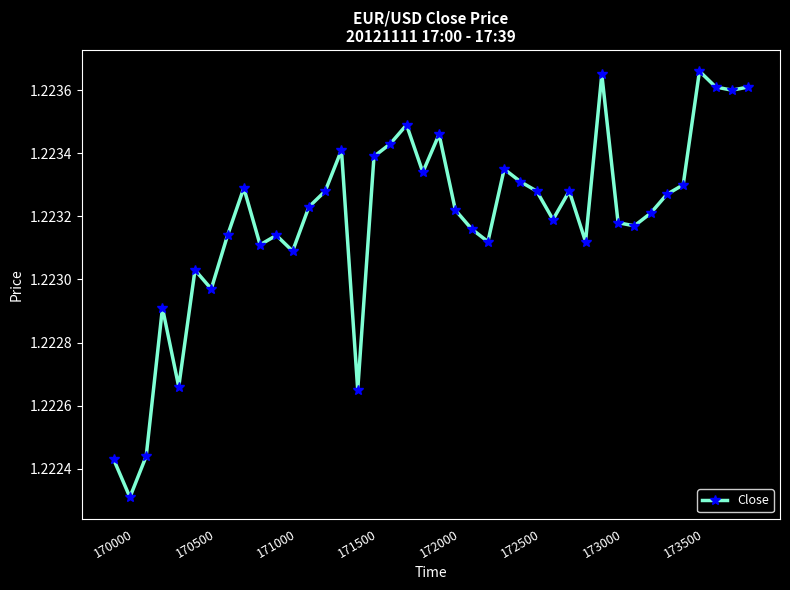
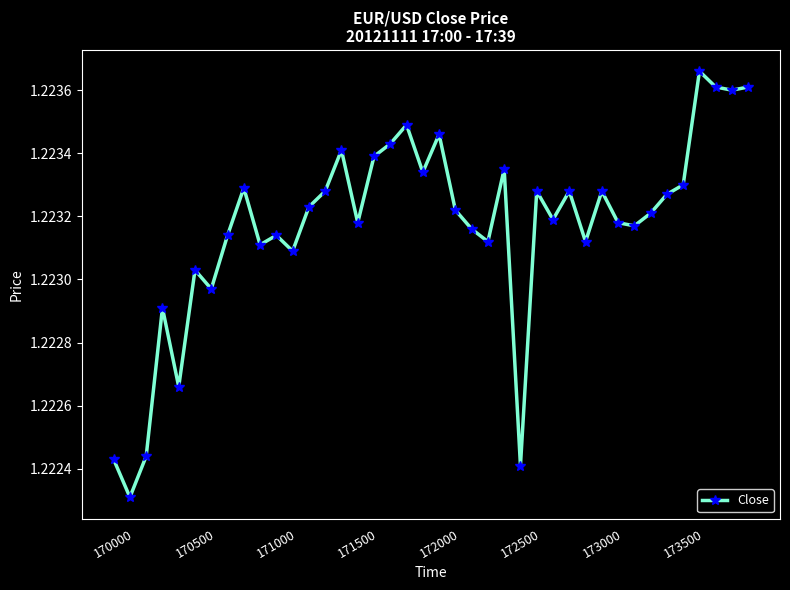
  {
    "170000": 1.22243,
    "170500": 1.22303,
    "171000": 1.22314,
-   "171500": 1.22265,
+   "171500": 1.22318,
    "172000": 1.22346,
-   "172500": 1.22331,
-   "173000": 1.22365,
+   "172500": 1.22241,
+   "173000": 1.22328,
    "173500": 1.22330
  }
